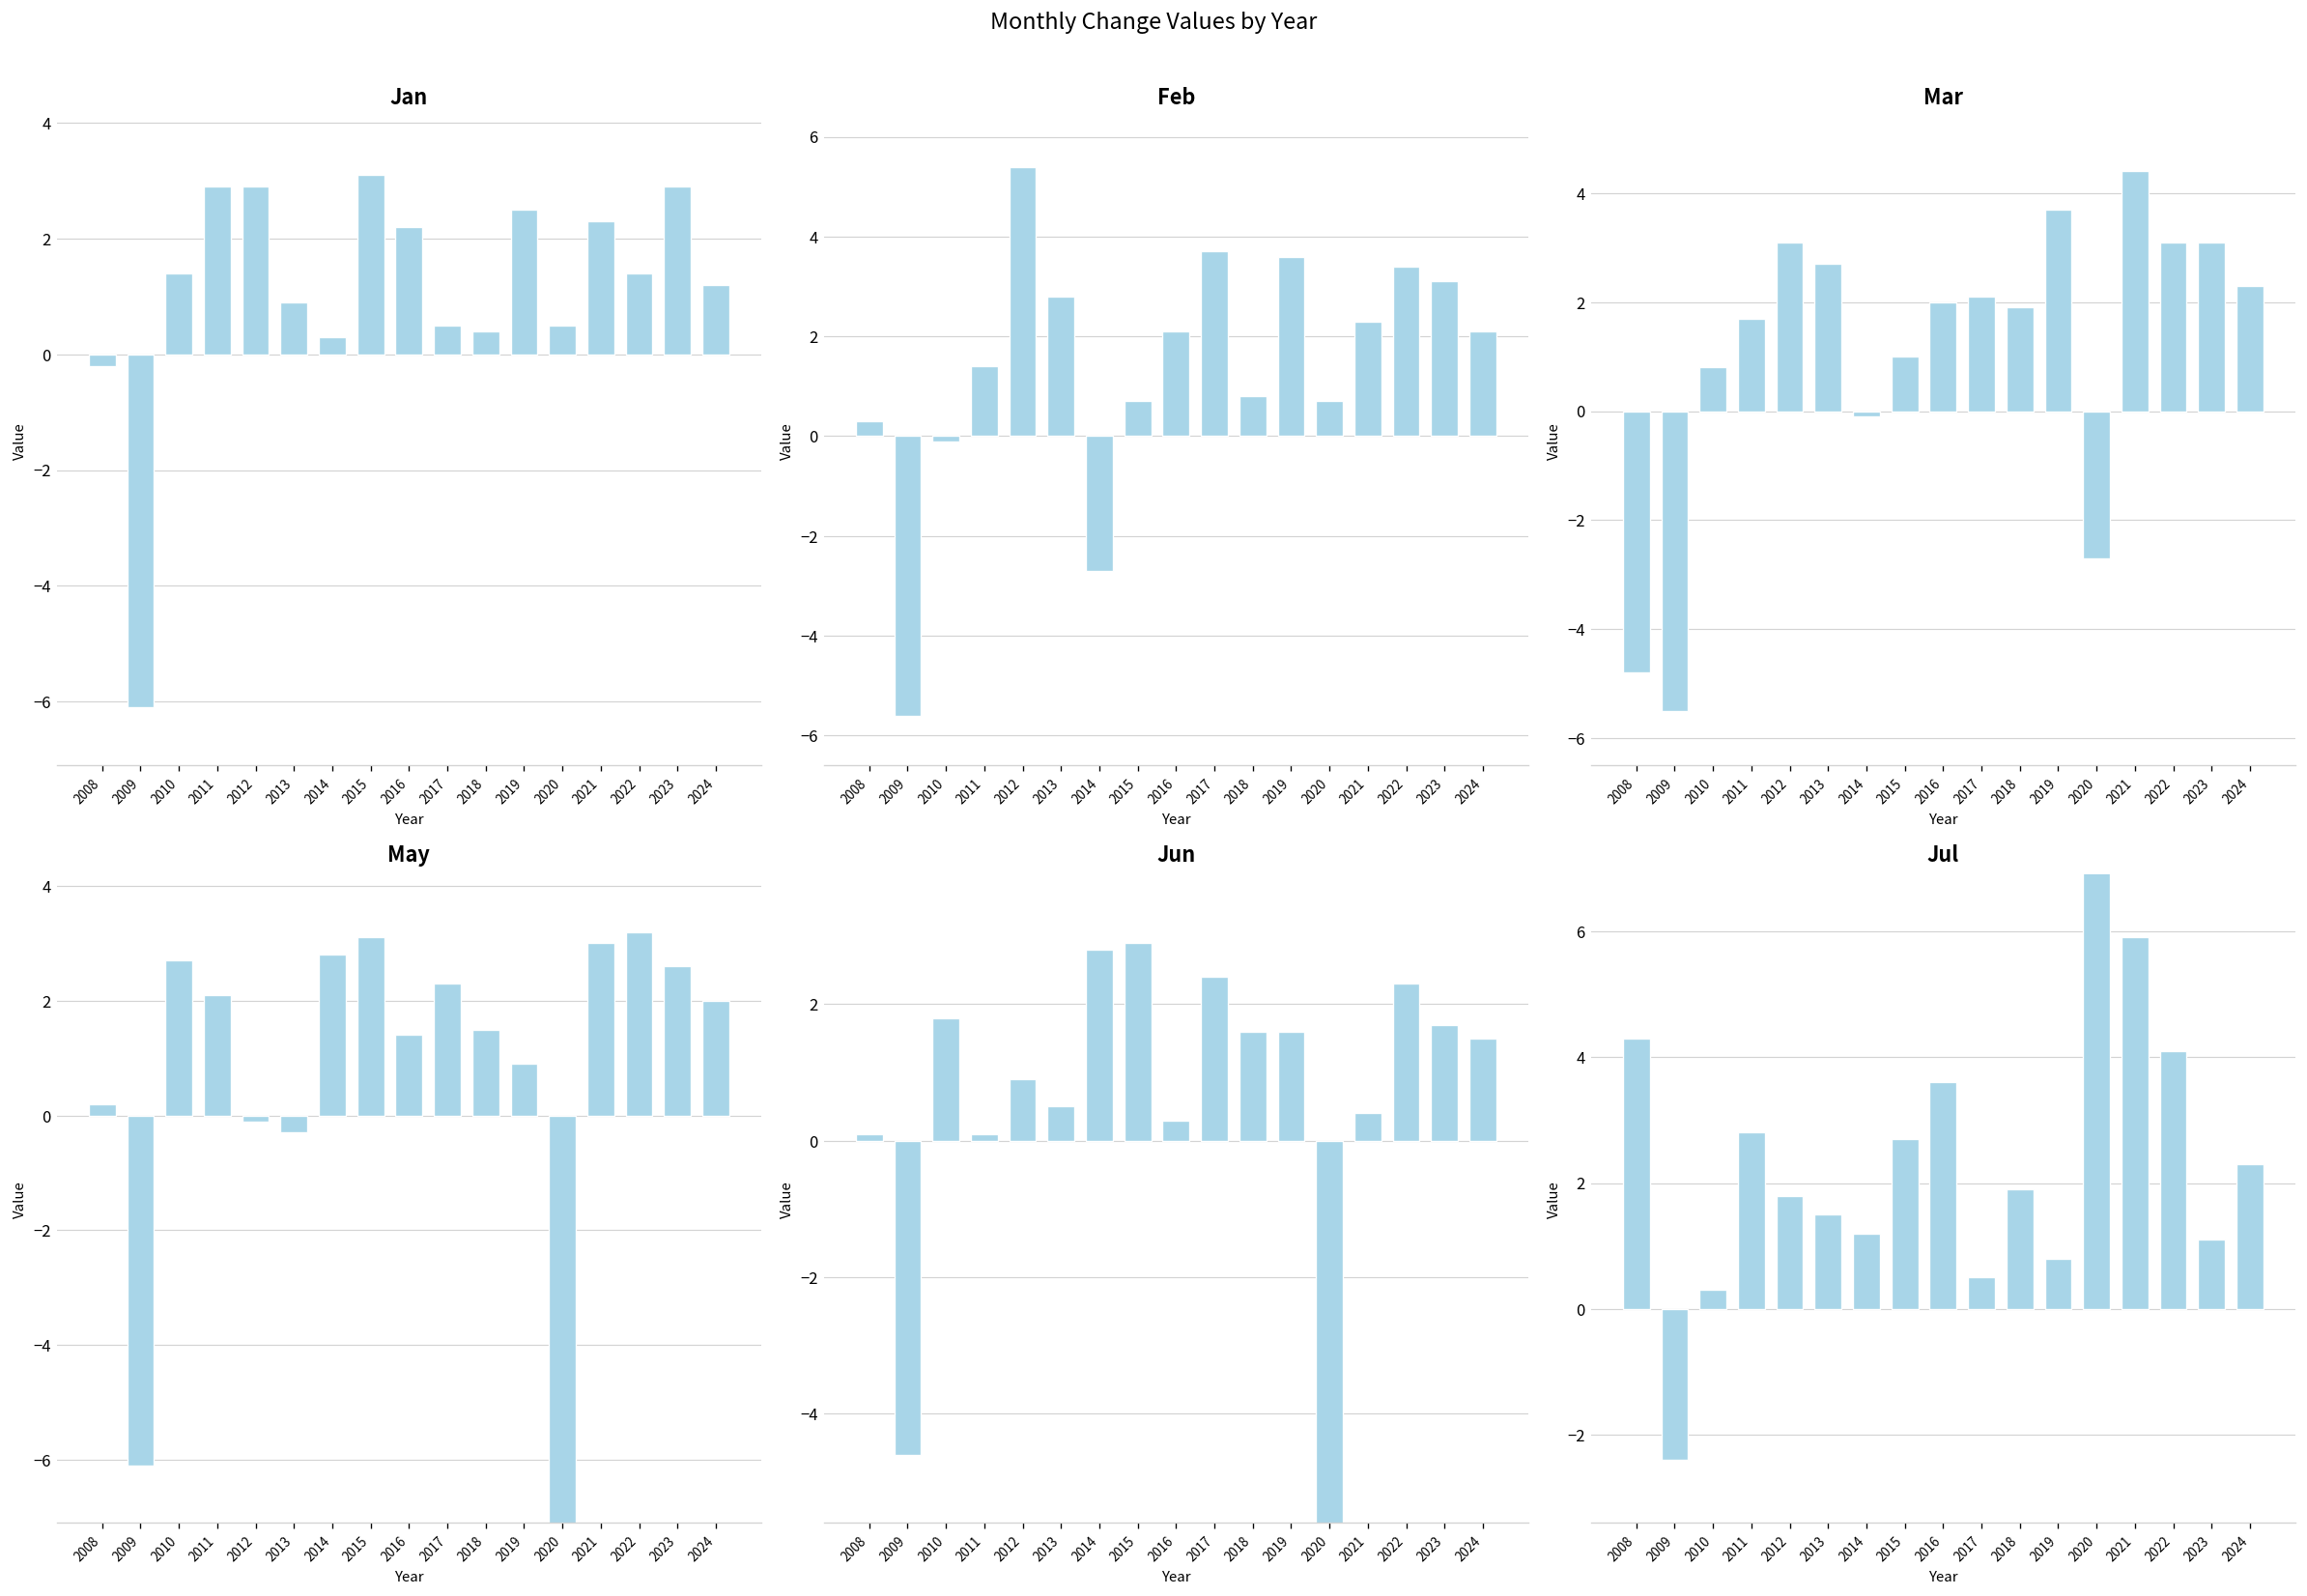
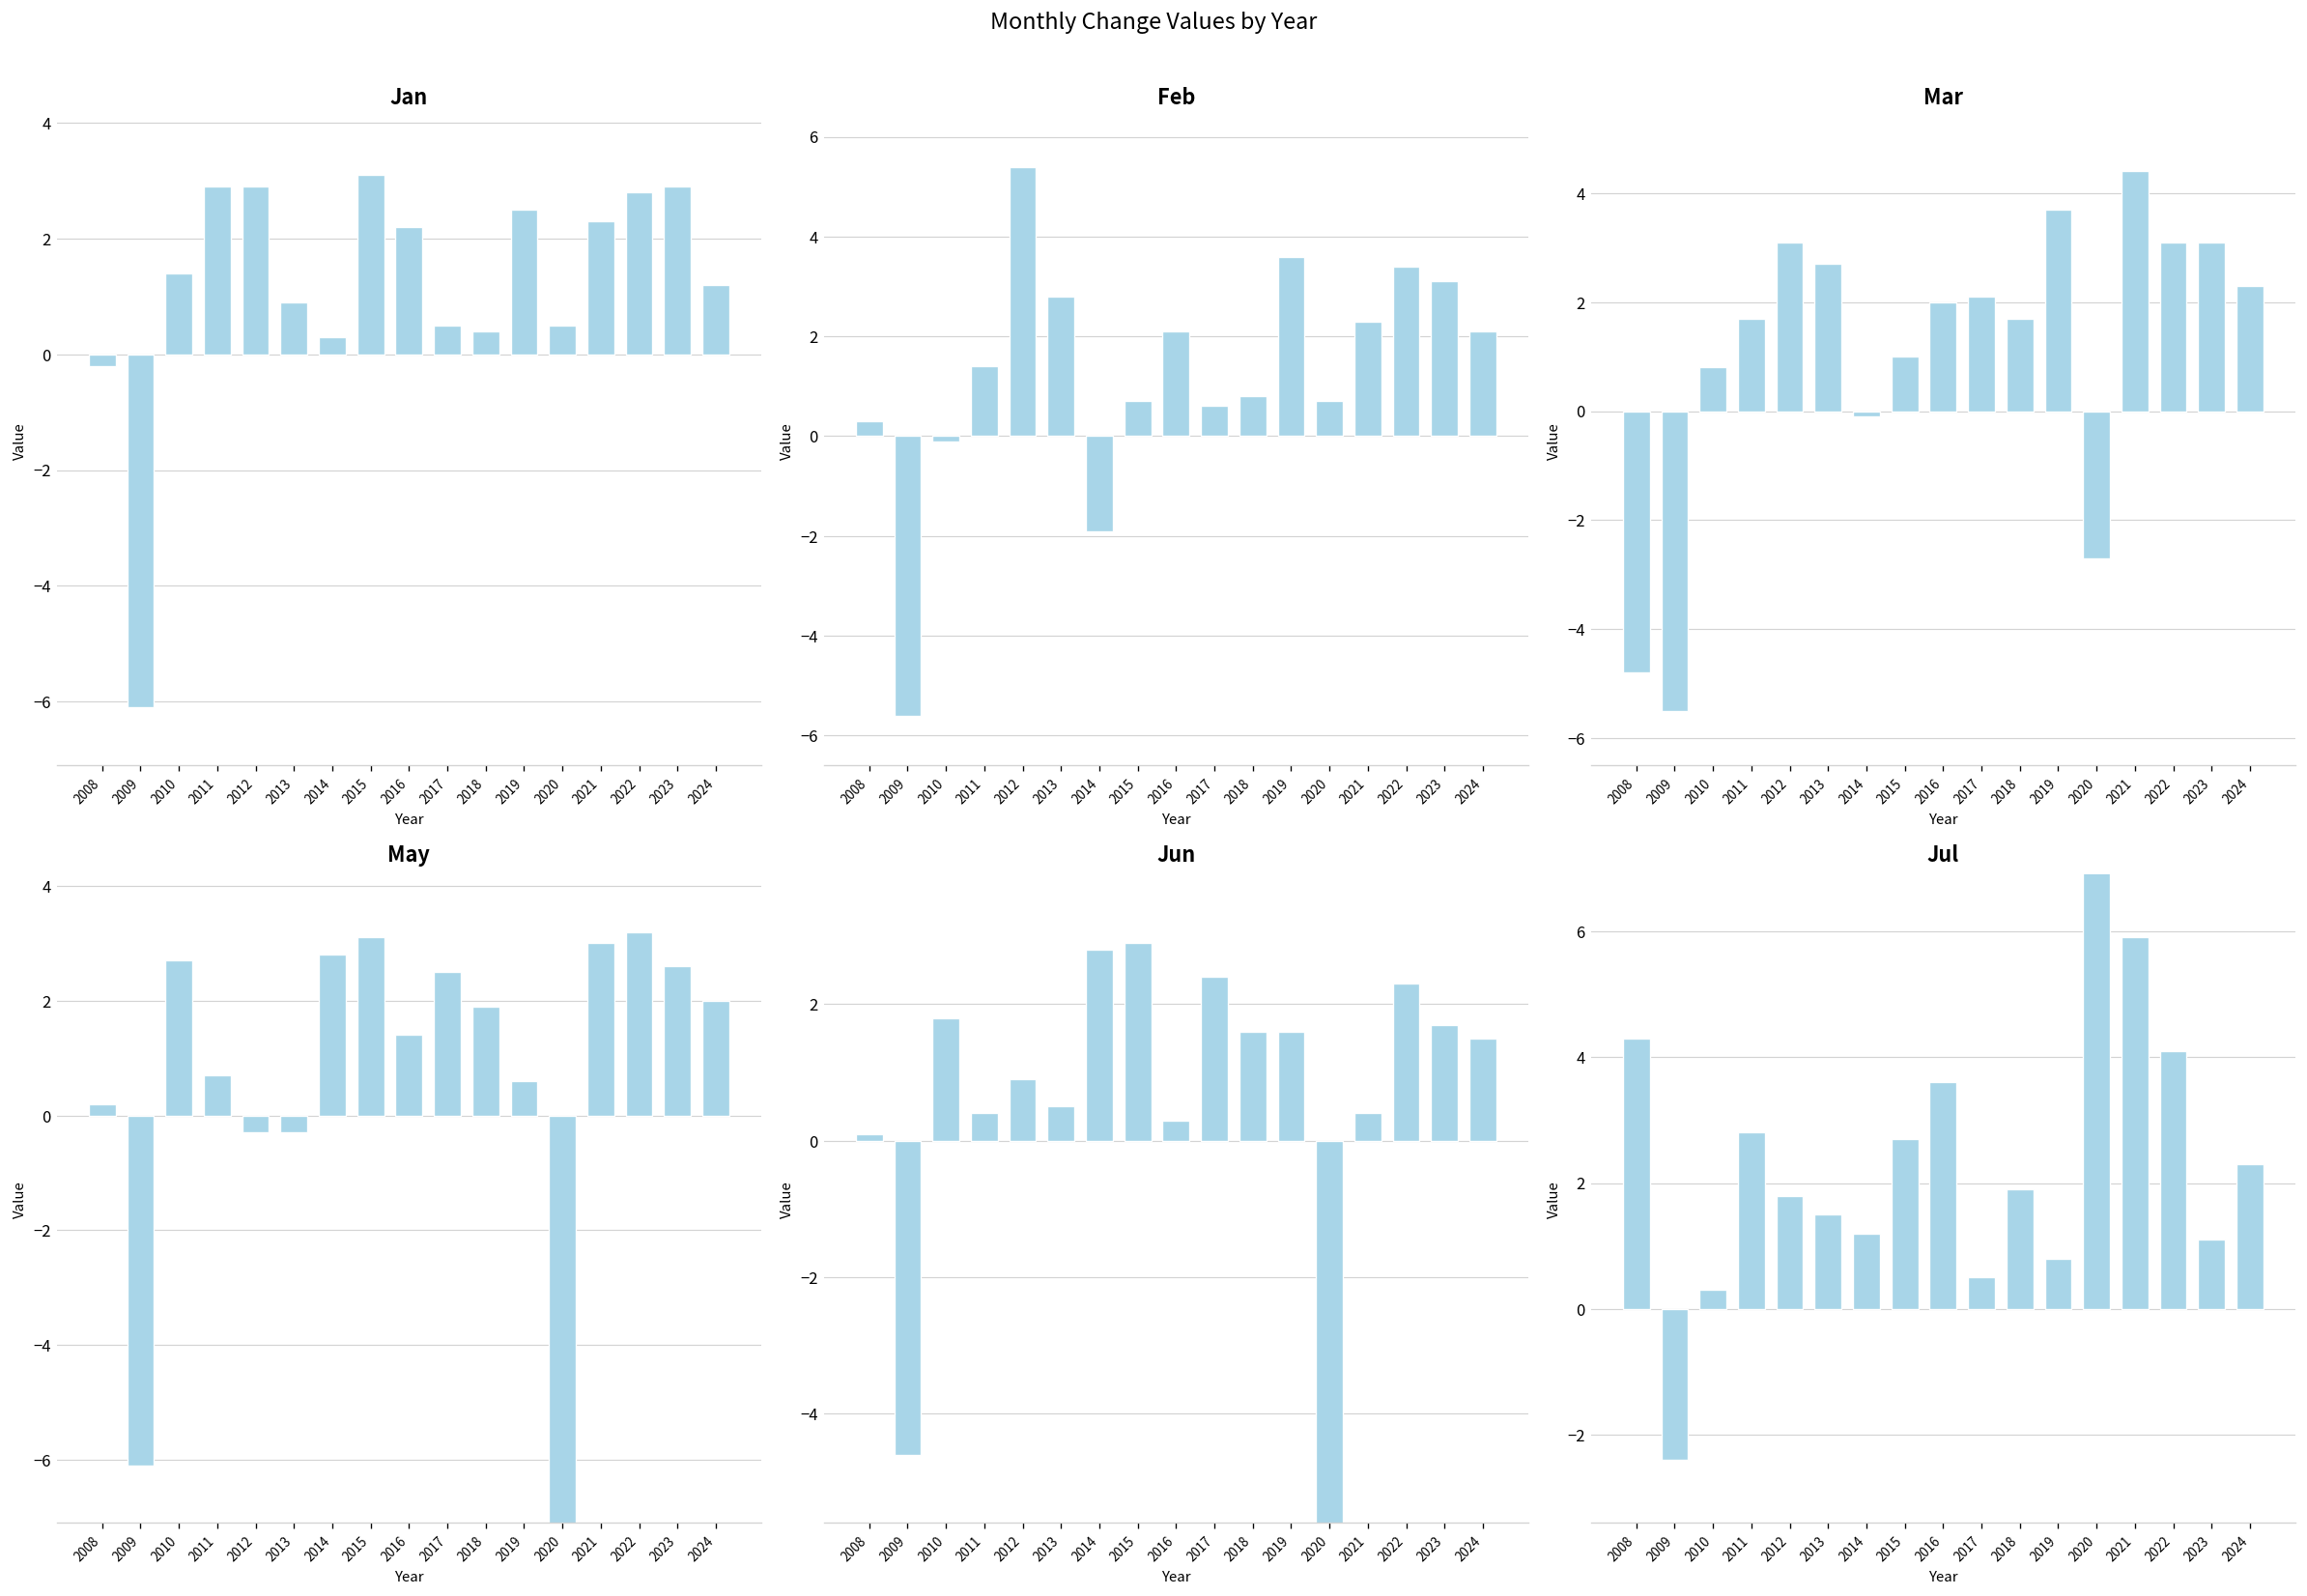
  {
    "Jan": {
      "2008": -0.2,
      "2009": -6.1,
      "2010": 1.4,
      "2011": 2.9,
      "2012": 2.9,
      "2013": 0.9,
      "2014": 0.3,
      "2015": 3.1,
      "2016": 2.2,
      "2017": 0.5,
      "2018": 0.4,
      "2019": 2.5,
      "2020": 0.5,
      "2021": 2.3,
-     "2022": 1.4,
+     "2022": 2.8,
      "2023": 2.9,
      "2024": 1.2
    },
    "Feb": {
      "2008": 0.3,
      "2009": -5.6,
      "2010": -0.1,
      "2011": 1.4,
      "2012": 5.4,
      "2013": 2.8,
-     "2014": -2.7,
+     "2014": -1.9,
      "2015": 0.7,
      "2016": 2.1,
-     "2017": 3.7,
+     "2017": 0.6,
      "2018": 0.8,
      "2019": 3.6,
      "2020": 0.7,
      "2021": 2.3,
      "2022": 3.4,
      "2023": 3.1,
      "2024": 2.1
    },
    "Mar": {
      "2008": -4.8,
      "2009": -5.5,
      "2010": 0.8,
      "2011": 1.7,
      "2012": 3.1,
      "2013": 2.7,
      "2014": -0.1,
      "2015": 1.0,
      "2016": 2.0,
      "2017": 2.1,
-     "2018": 1.9,
+     "2018": 1.7,
      "2019": 3.7,
      "2020": -2.7,
      "2021": 4.4,
      "2022": 3.1,
      "2023": 3.1,
      "2024": 2.3
    },
    "May": {
      "2008": 0.2,
      "2009": -6.1,
      "2010": 2.7,
-     "2011": 2.1,
-     "2012": -0.1,
+     "2011": 0.7,
+     "2012": -0.3,
      "2013": -0.3,
      "2014": 2.8,
      "2015": 3.1,
      "2016": 1.4,
-     "2017": 2.3,
-     "2018": 1.5,
-     "2019": 0.9,
+     "2017": 2.5,
+     "2018": 1.9,
+     "2019": 0.6,
      "2021": 3.0,
      "2022": 3.2,
      "2023": 2.6,
      "2024": 2.0
    },
    "Jun": {
      "2008": 0.1,
      "2009": -4.6,
      "2010": 1.8,
-     "2011": 0.1,
+     "2011": 0.4,
      "2012": 0.9,
      "2013": 0.5,
      "2014": 2.8,
      "2015": 2.9,
      "2016": 0.3,
      "2017": 2.4,
      "2018": 1.6,
      "2019": 1.6,
      "2021": 0.4,
      "2022": 2.3,
      "2023": 1.7,
      "2024": 1.5
    },
    "Jul": {
      "2008": 4.3,
      "2009": -2.4,
      "2010": 0.3,
      "2011": 2.8,
      "2012": 1.8,
      "2013": 1.5,
      "2014": 1.2,
      "2015": 2.7,
      "2016": 3.6,
      "2017": 0.5,
      "2018": 1.9,
      "2019": 0.8,
      "2021": 5.9,
      "2022": 4.1,
      "2023": 1.1,
      "2024": 2.3
    }
  }
